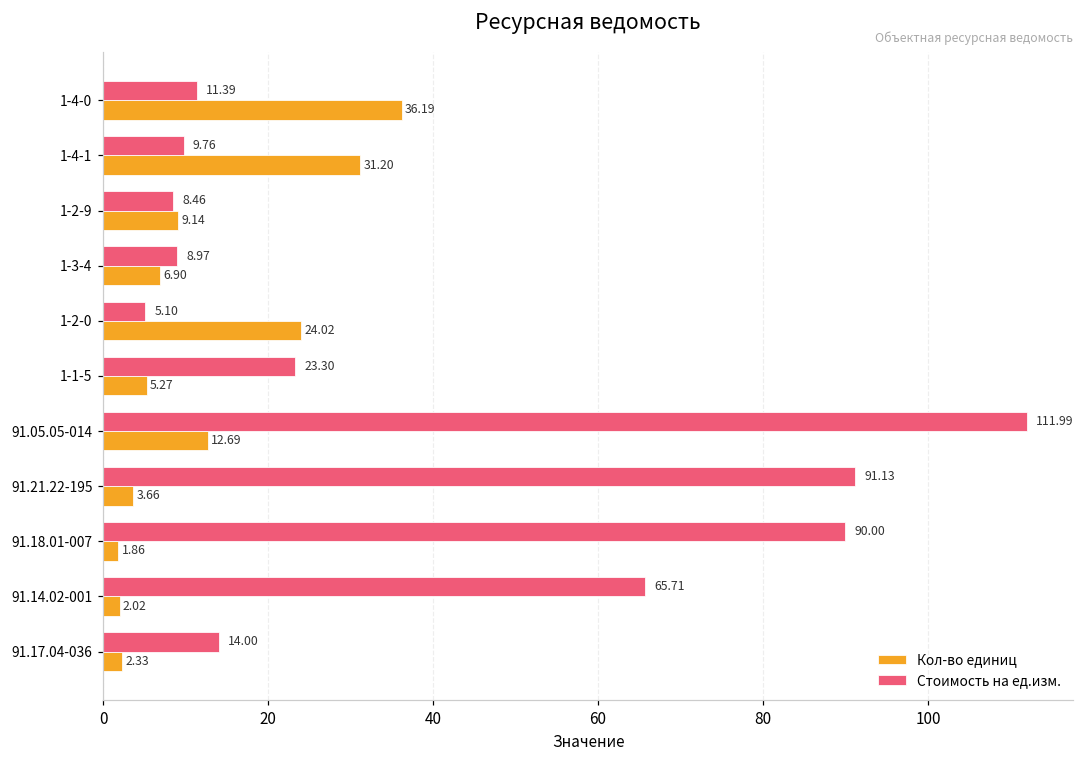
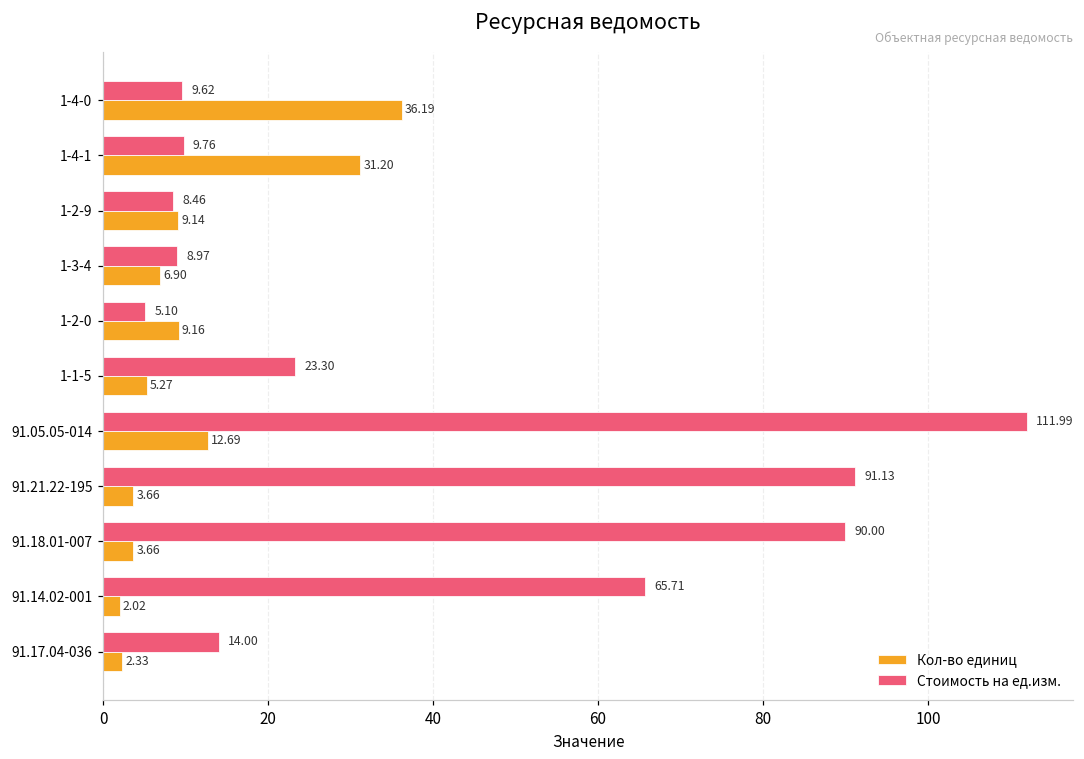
  {
    "Кол-во единиц": {
      "1-4-0": 36.19,
      "1-4-1": 31.20,
      "1-2-9": 9.14,
      "1-3-4": 6.90,
-     "1-2-0": 24.02,
+     "1-2-0": 9.16,
      "1-1-5": 5.27,
      "91.05.05-014": 12.69,
      "91.21.22-195": 3.66,
-     "91.18.01-007": 1.86,
+     "91.18.01-007": 3.66,
      "91.14.02-001": 2.02,
      "91.17.04-036": 2.33
    },
    "Стоимость на ед.изм.": {
-     "1-4-0": 11.39,
+     "1-4-0": 9.62,
      "1-4-1": 9.76,
      "1-2-9": 8.46,
      "1-3-4": 8.97,
      "1-2-0": 5.10,
      "1-1-5": 23.30,
      "91.05.05-014": 111.99,
      "91.21.22-195": 91.13,
      "91.18.01-007": 90.00,
      "91.14.02-001": 65.71,
      "91.17.04-036": 14.00
    }
  }
